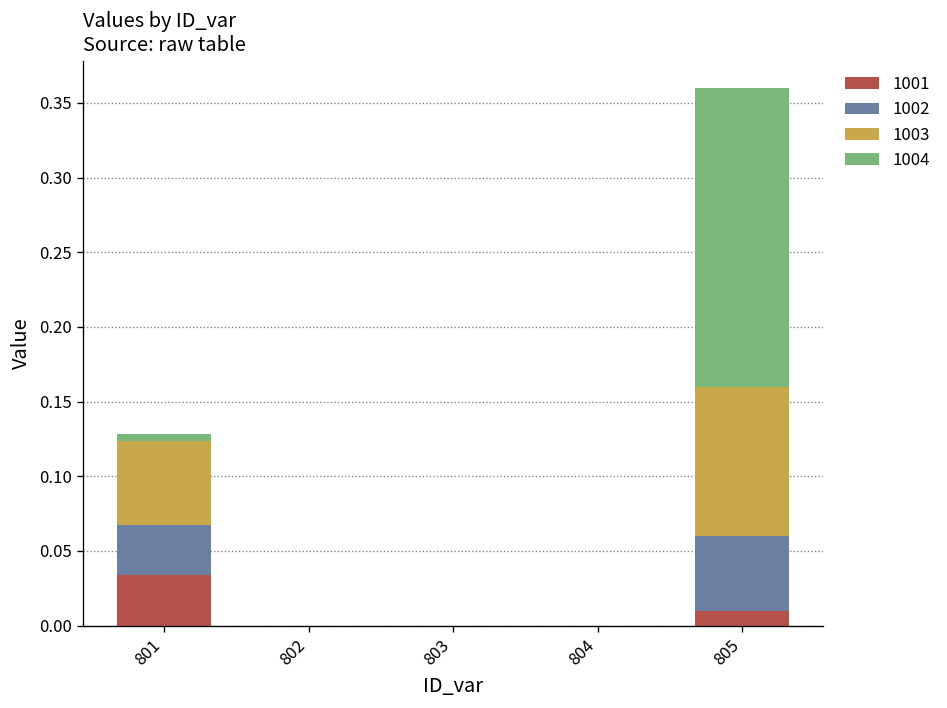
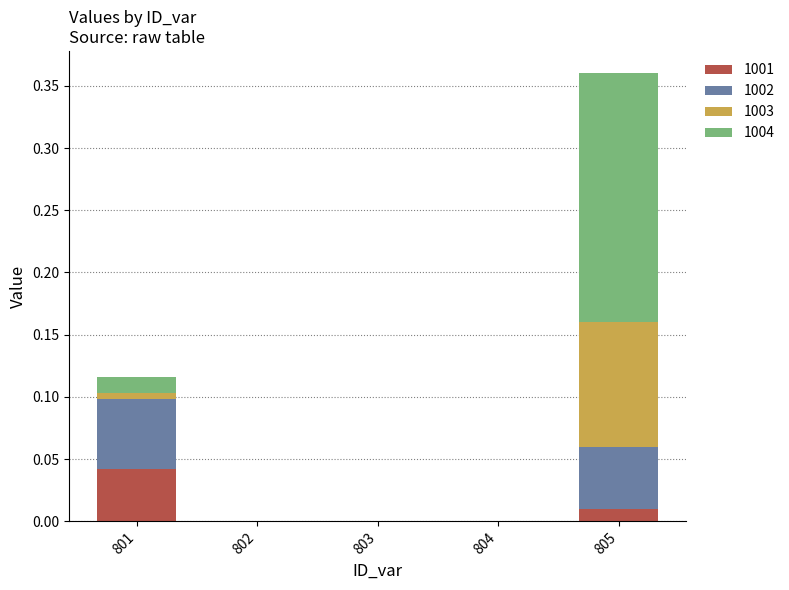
  {
    "1001": {
-     "801": 0.034,
+     "801": 0.042,
      "802": 0.000,
      "803": 0.000,
      "804": 0.000,
      "805": 0.010
    },
    "1002": {
-     "801": 0.034,
+     "801": 0.056,
      "802": 0.000,
      "803": 0.000,
      "804": 0.000,
      "805": 0.050
    },
    "1003": {
-     "801": 0.056,
+     "801": 0.005,
      "802": 0.000,
      "803": 0.000,
      "804": 0.000,
      "805": 0.100
    },
    "1004": {
-     "801": 0.005,
+     "801": 0.013,
      "802": 0.000,
      "803": 0.000,
      "804": 0.000,
      "805": 0.200
    }
  }
